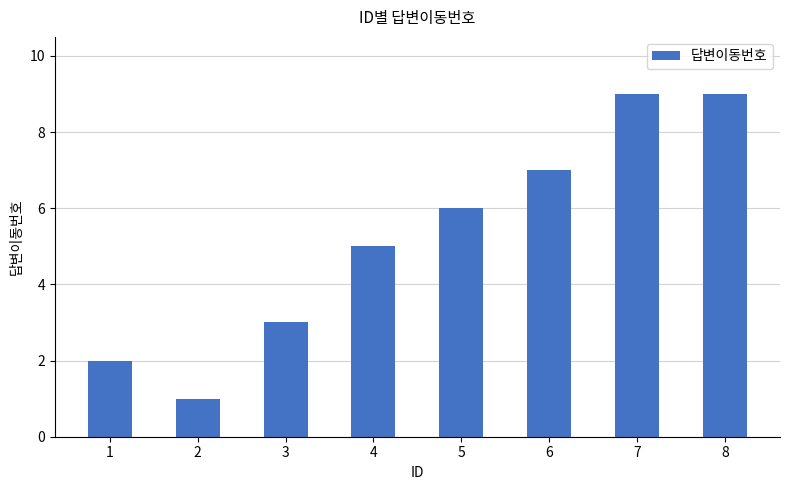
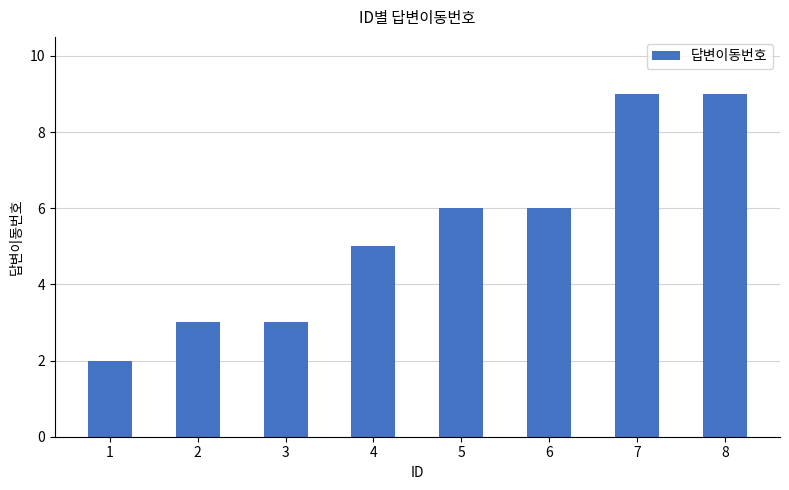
  {
    "1": 2,
-   "2": 1,
+   "2": 3,
    "3": 3,
    "4": 5,
    "5": 6,
-   "6": 7,
+   "6": 6,
    "7": 9,
    "8": 9
  }
